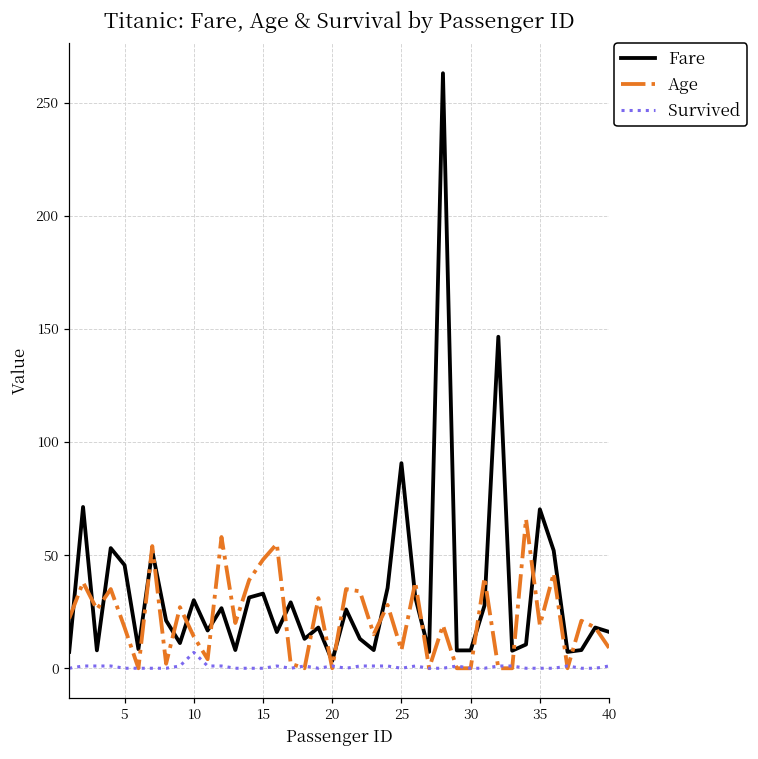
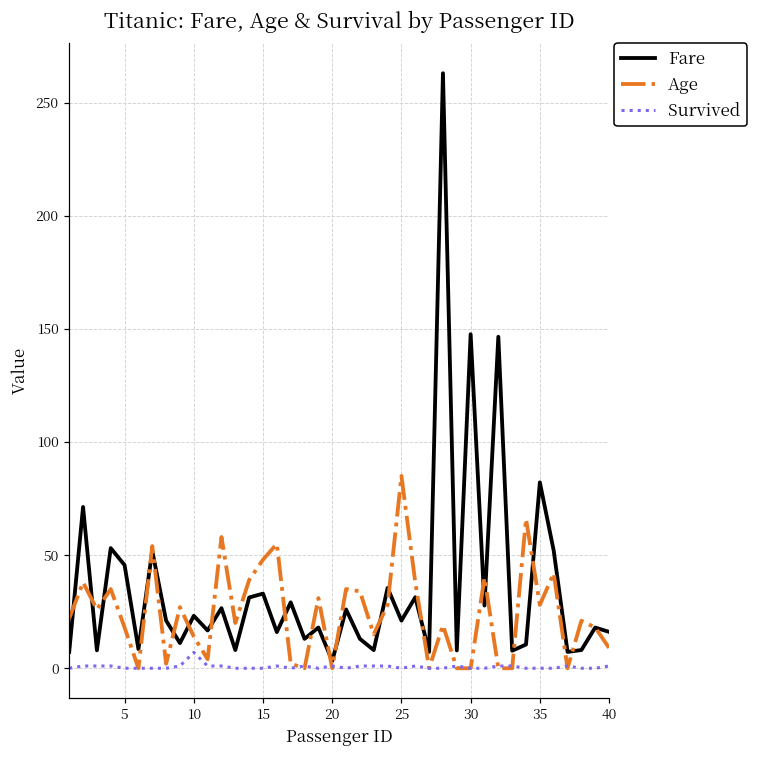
  {
    "Fare": {
      "5": 46,
-     "10": 30,
+     "10": 23,
      "15": 33,
      "20": 3,
-     "25": 91,
-     "30": 8,
-     "35": 70,
+     "25": 21,
+     "30": 148,
+     "35": 82,
      "40": 16
    },
    "Age": {
      "5": 18,
      "10": 14,
      "15": 48,
-     "25": 8,
-     "35": 19,
+     "25": 85,
+     "35": 28,
      "40": 9
    },
    "Survived": {
      "5": 0,
      "10": 7,
      "15": 0,
      "25": 0,
      "35": 0,
      "40": 1
    }
  }
